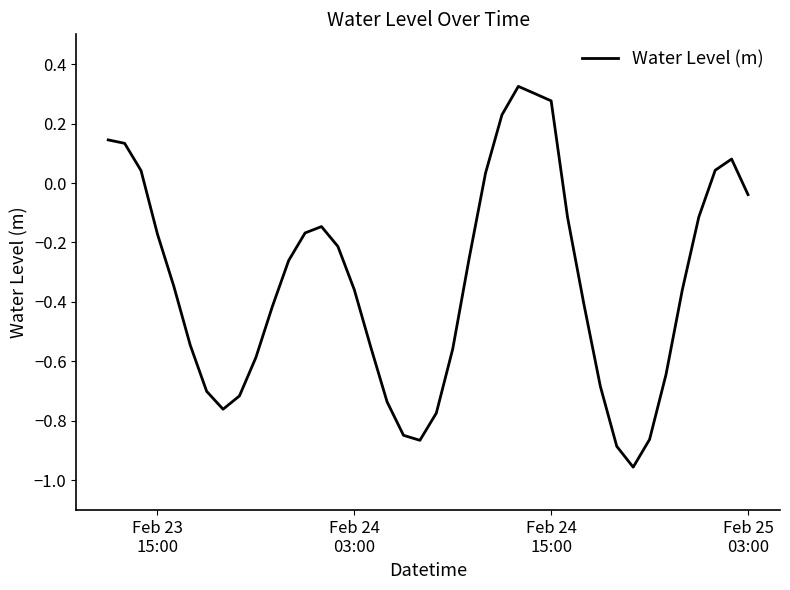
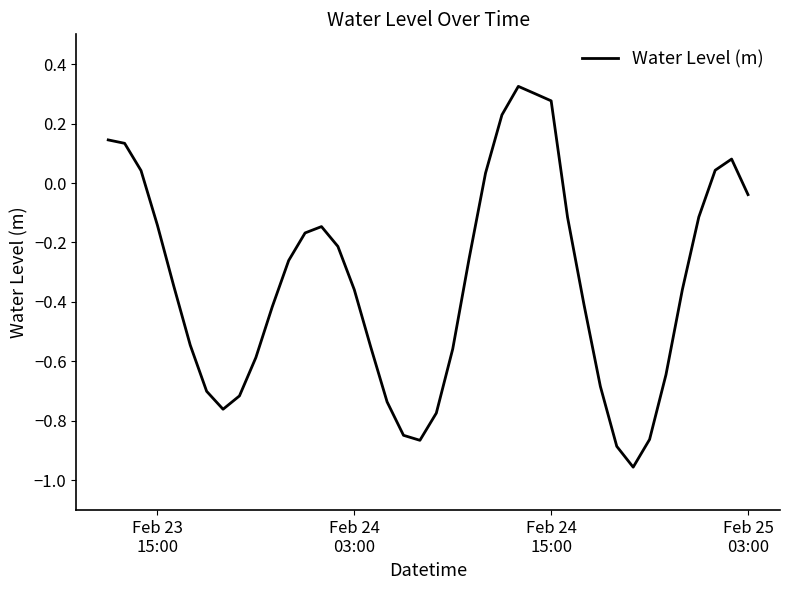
  {
-   "Feb 23 15:00": -0.17,
+   "Feb 23 15:00": -0.14,
    "Feb 24 03:00": -0.36,
    "Feb 24 15:00": 0.28,
    "Feb 25 03:00": -0.04
  }
